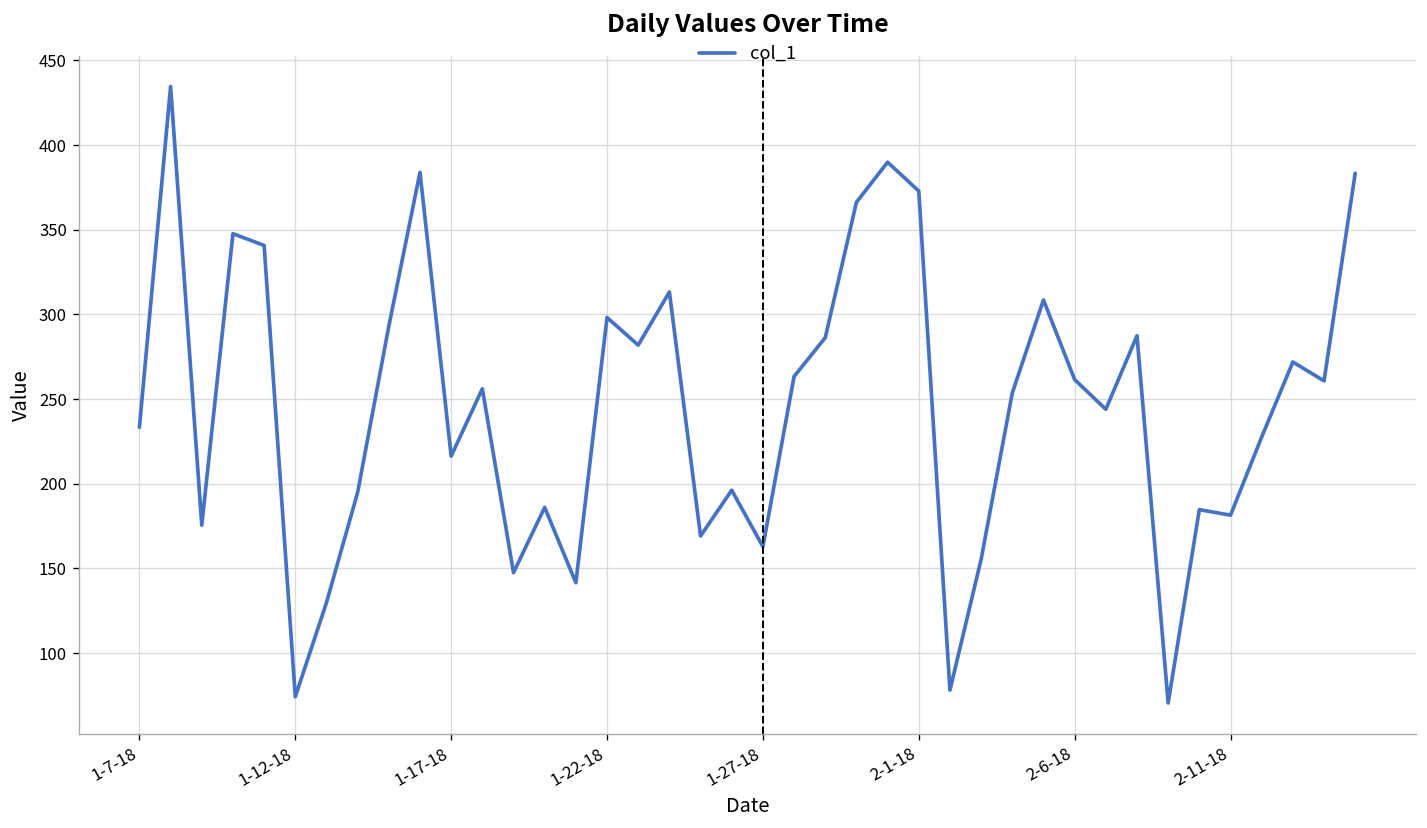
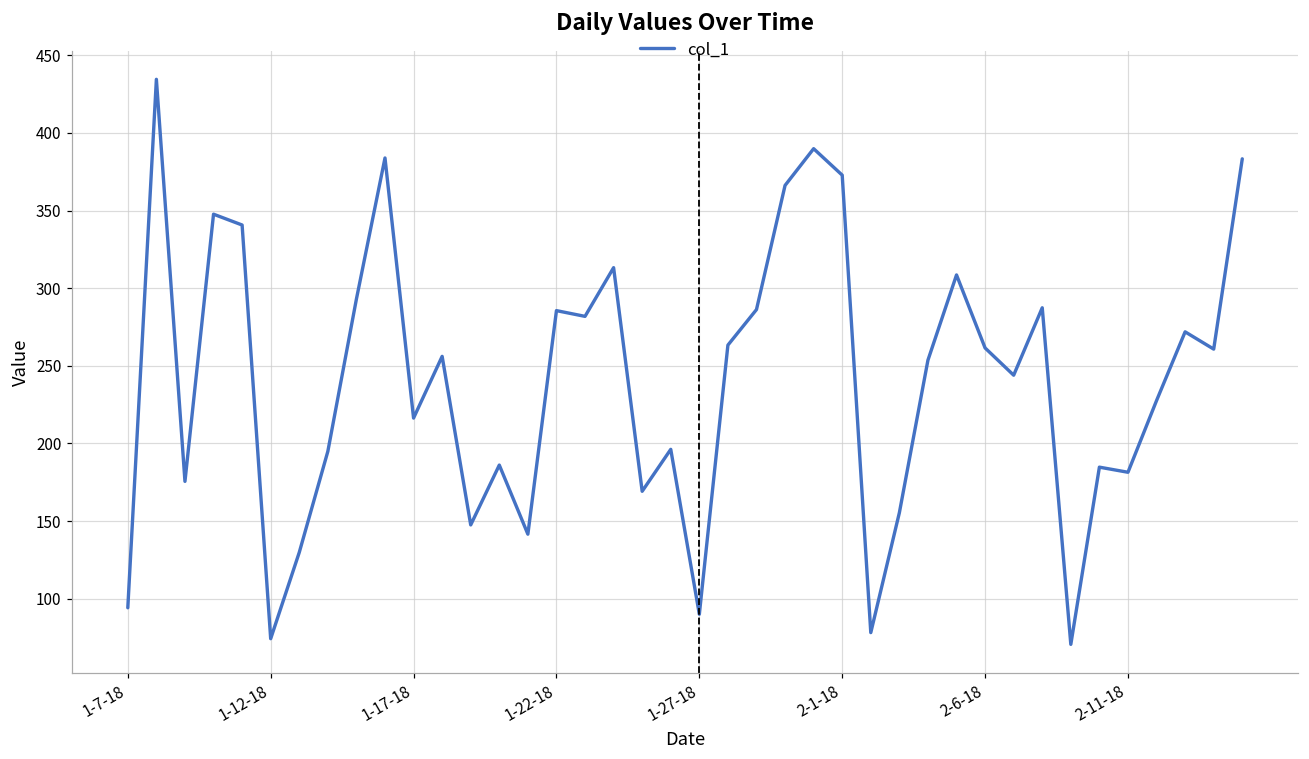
  {
-   "1-7-18": 233,
+   "1-7-18": 94,
    "1-12-18": 74,
    "1-17-18": 216,
-   "1-22-18": 298,
-   "1-27-18": 163,
+   "1-22-18": 286,
+   "1-27-18": 90,
    "2-1-18": 373,
    "2-6-18": 261,
    "2-11-18": 181
  }
